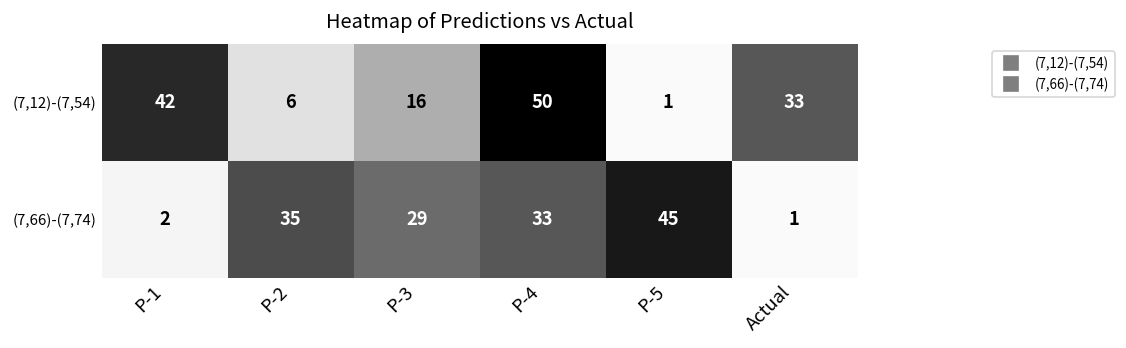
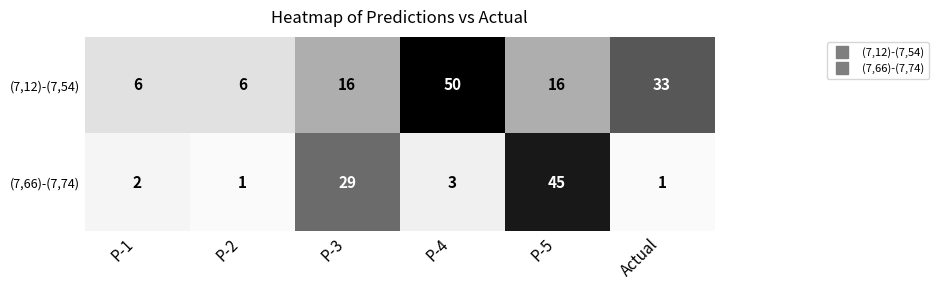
  {
    "(7,12)-(7,54)": {
-     "P-1": 42,
+     "P-1": 6,
      "P-2": 6,
      "P-3": 16,
      "P-4": 50,
-     "P-5": 1,
+     "P-5": 16,
      "Actual": 33
    },
    "(7,66)-(7,74)": {
      "P-1": 2,
-     "P-2": 35,
+     "P-2": 1,
      "P-3": 29,
-     "P-4": 33,
+     "P-4": 3,
      "P-5": 45,
      "Actual": 1
    }
  }
